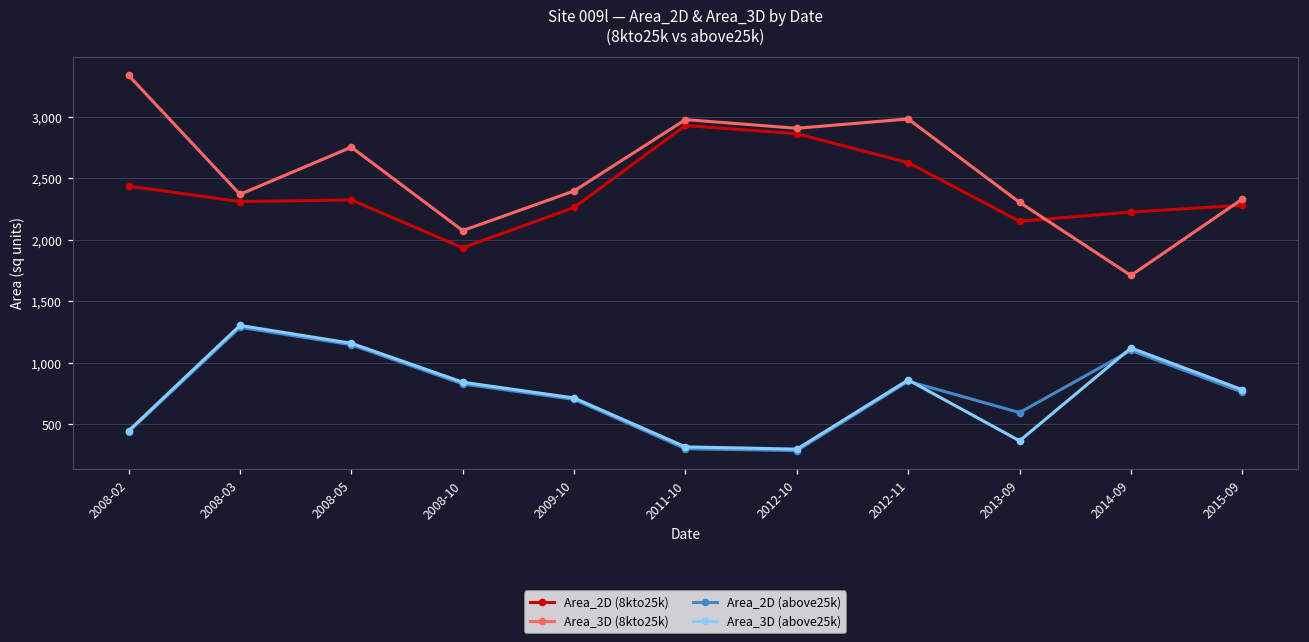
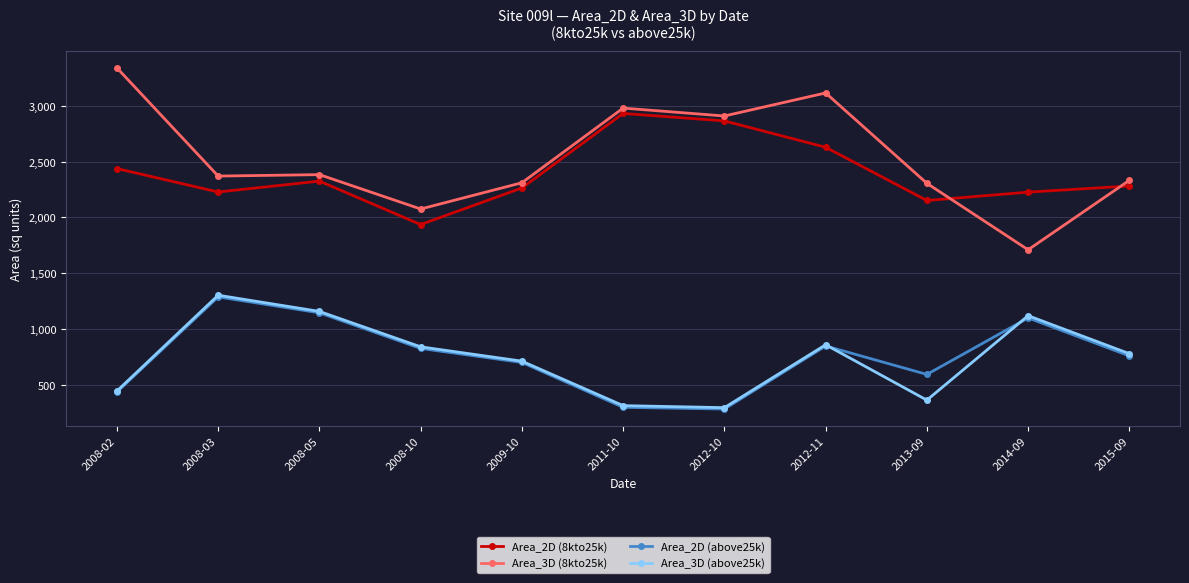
  {
    "Area_2D (8kto25k)": {
      "2008-02": "2,440",
-     "2008-03": "2,310",
+     "2008-03": "2,230",
      "2008-05": "2,330",
      "2008-10": "1,940",
      "2009-10": "2,260",
      "2011-10": "2,930",
      "2012-10": "2,860",
      "2012-11": "2,630",
      "2013-09": "2,150",
      "2014-09": "2,230",
      "2015-09": "2,280"
    },
    "Area_3D (8kto25k)": {
      "2008-02": "3,340",
      "2008-03": "2,370",
-     "2008-05": "2,750",
+     "2008-05": "2,380",
      "2008-10": "2,080",
-     "2009-10": "2,400",
+     "2009-10": "2,310",
      "2011-10": "2,980",
      "2012-10": "2,910",
-     "2012-11": "2,980",
+     "2012-11": "3,110",
      "2013-09": "2,310",
      "2014-09": "1,710",
      "2015-09": "2,330"
    },
    "Area_2D (above25k)": {
      "2013-09": "600"
    },
    "Area_3D (above25k)": {
      "2013-09": "370"
    }
  }
